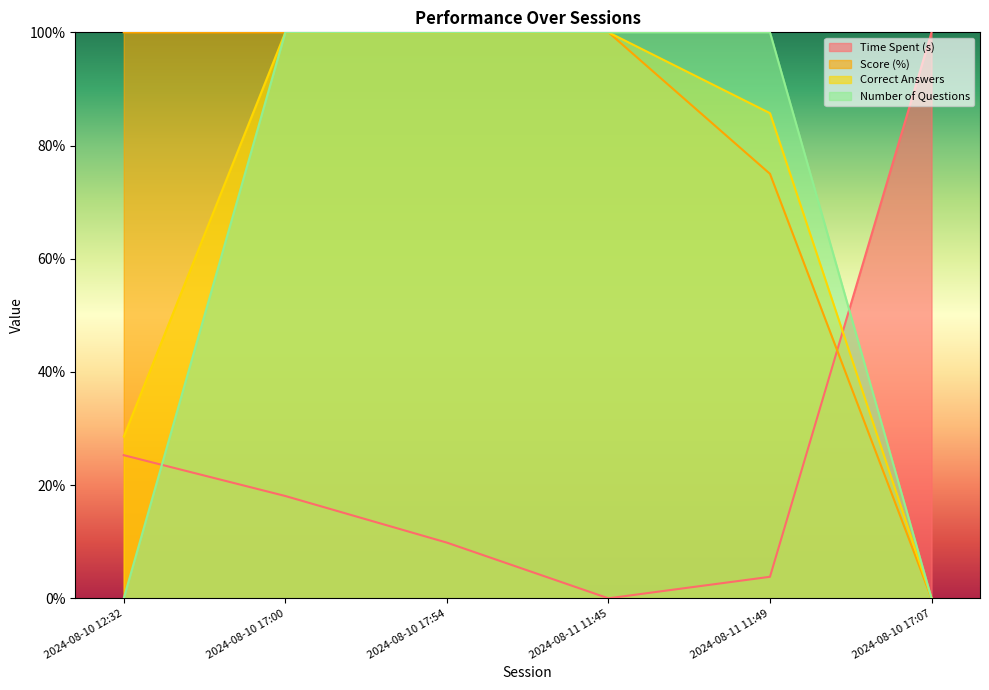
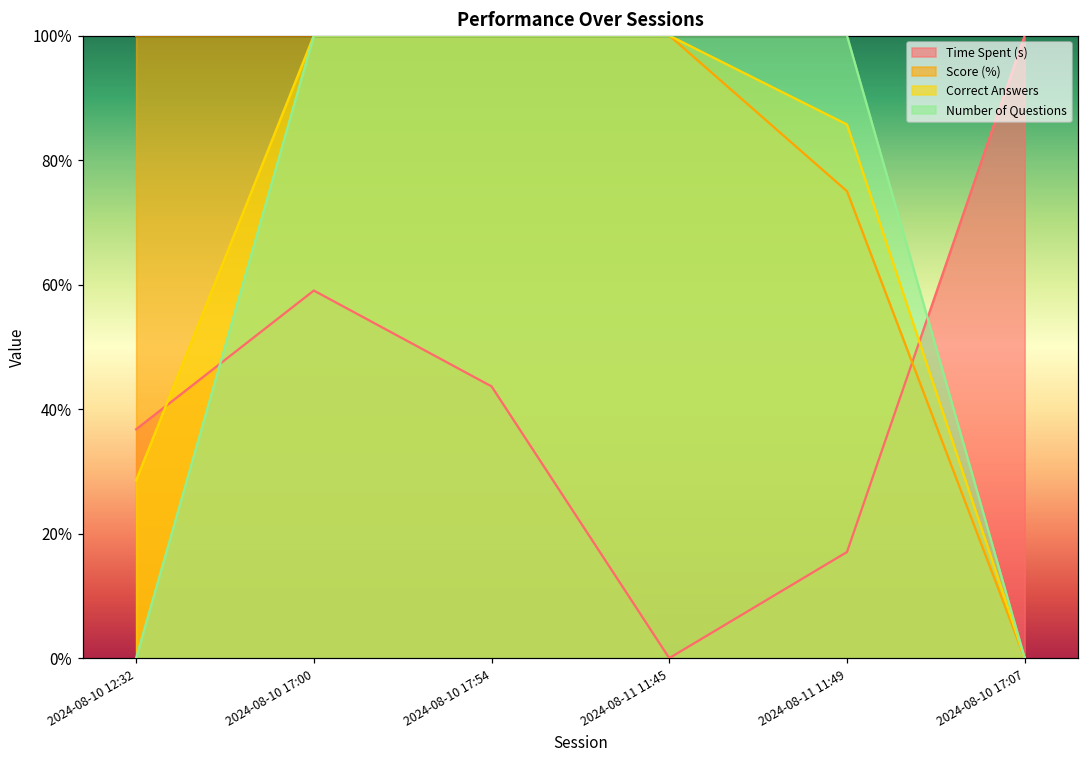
  {
    "Time Spent (s)": {
-     "2024-08-10 12:32": "25%",
-     "2024-08-10 17:00": "18%",
-     "2024-08-10 17:54": "10%",
+     "2024-08-10 12:32": "37%",
+     "2024-08-10 17:00": "59%",
+     "2024-08-10 17:54": "44%",
      "2024-08-11 11:45": "0%",
-     "2024-08-11 11:49": "4%",
+     "2024-08-11 11:49": "17%",
      "2024-08-10 17:07": "100%"
    },
    "Number of Questions": {
      "2024-08-10 12:32": "0%",
      "2024-08-11 11:49": "100%"
    }
  }
